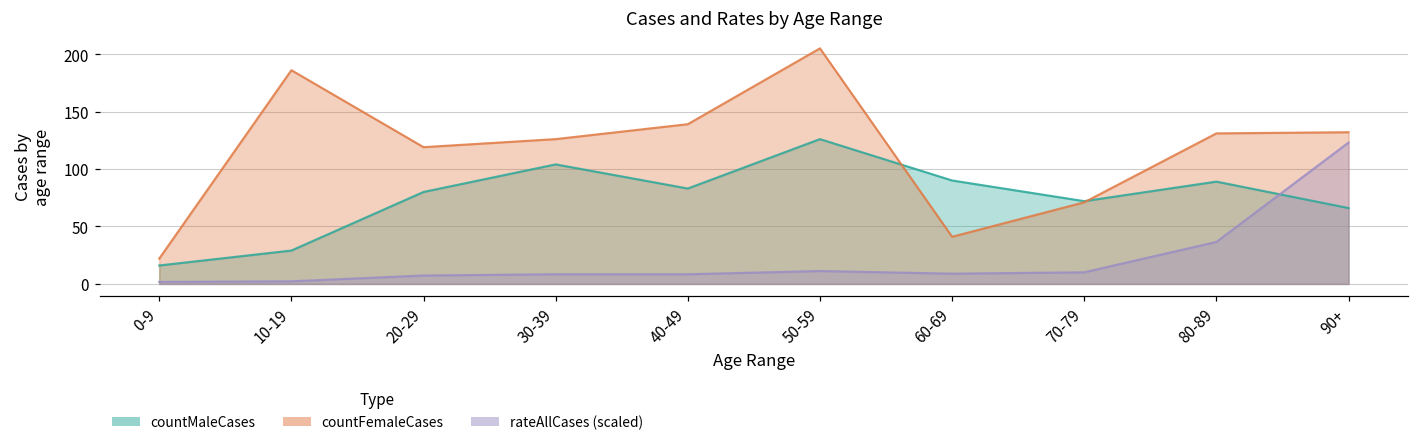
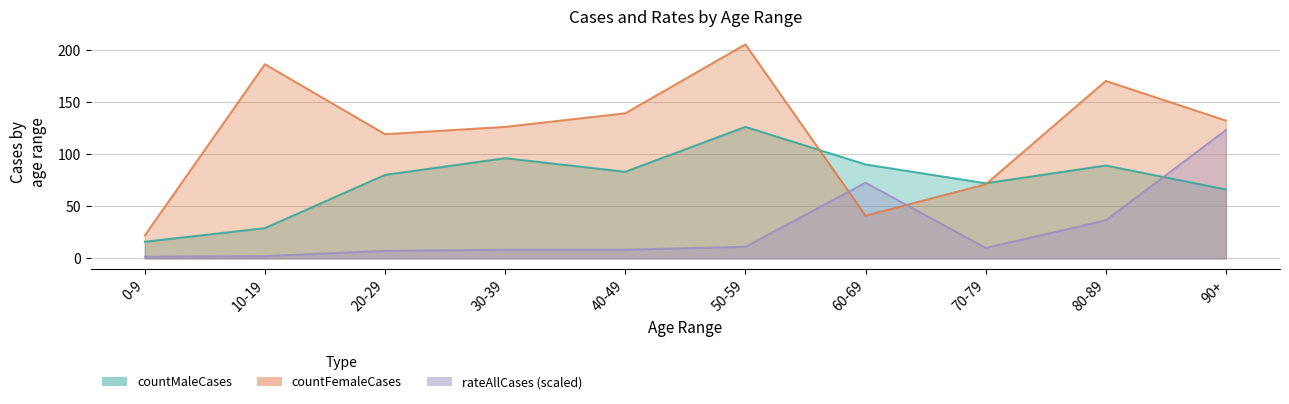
  {
    "countMaleCases": {
      "0-9": 16,
      "10-19": 29,
      "20-29": 80,
-     "30-39": 104,
+     "30-39": 96,
      "40-49": 83,
      "50-59": 126,
      "60-69": 90,
      "80-89": 89,
      "90+": 66
    },
    "countFemaleCases": {
      "0-9": 22,
      "10-19": 186,
      "20-29": 119,
      "30-39": 126,
      "40-49": 139,
      "50-59": 205,
      "60-69": 41,
-     "80-89": 131,
+     "80-89": 170,
      "90+": 132
    },
    "rateAllCases (scaled)": {
      "0-9": 2,
      "10-19": 2,
      "20-29": 7,
      "30-39": 8,
      "40-49": 8,
      "50-59": 11,
-     "60-69": 9,
+     "60-69": 73,
      "70-79": 10,
      "80-89": 36,
      "90+": 123
    }
  }
